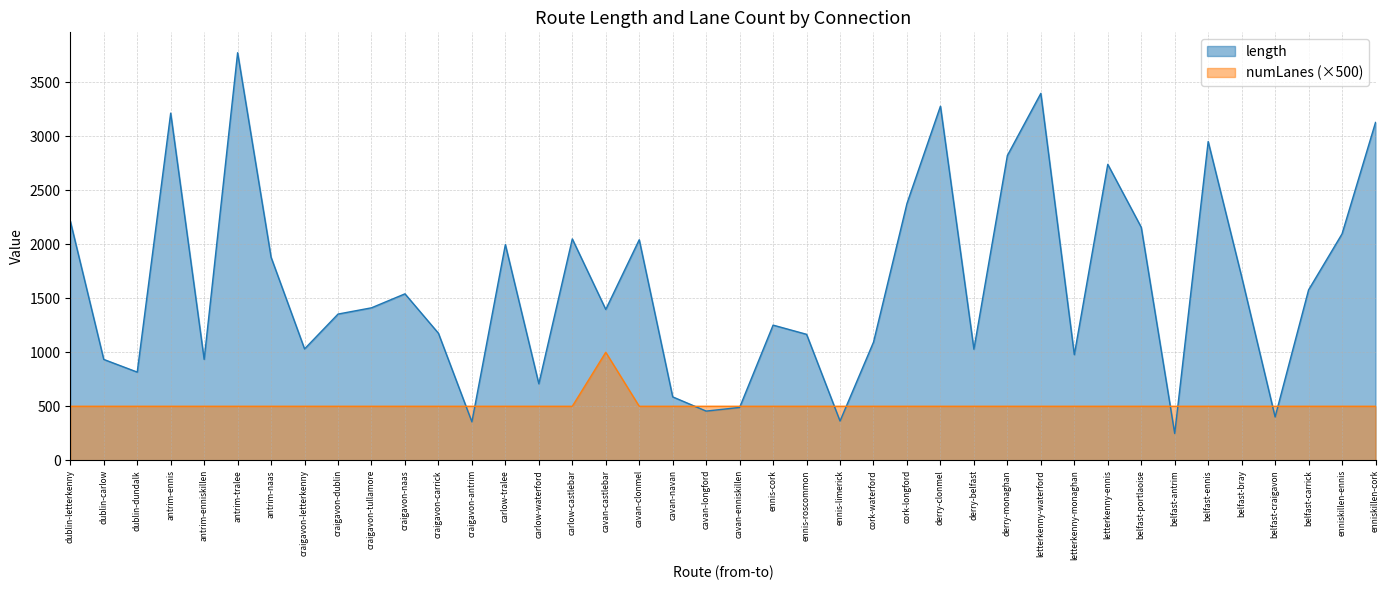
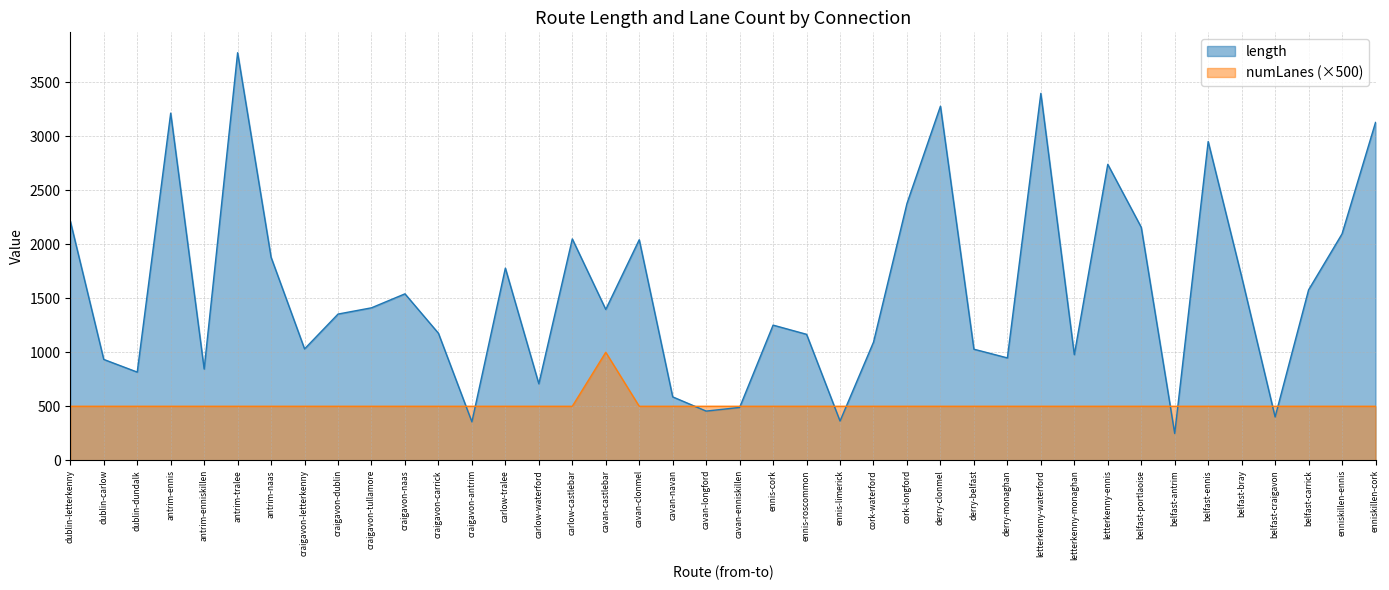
  {
    "length": {
      "dublin-letterkenny": 2220,
      "dublin-carlow": 930,
      "dublin-dundalk": 820,
      "antrim-ennis": 3210,
-     "antrim-enniskillen": 930,
+     "antrim-enniskillen": 850,
      "antrim-tralee": 3770,
      "antrim-naas": 1880,
      "craigavon-letterkenny": 1030,
      "craigavon-dublin": 1350,
      "craigavon-tullamore": 1410,
      "craigavon-naas": 1540,
      "craigavon-carrick": 1180,
      "craigavon-antrim": 360,
-     "carlow-tralee": 2000,
+     "carlow-tralee": 1780,
      "carlow-waterford": 710,
      "carlow-castlebar": 2050,
      "cavan-castlebar": 1400,
      "cavan-clonmel": 2040,
      "cavan-navan": 590,
      "cavan-longford": 460,
      "ennis-cork": 1250,
      "ennis-roscommon": 1170,
      "ennis-limerick": 360,
      "cork-waterford": 1090,
      "cork-longford": 2380,
      "derry-clonmel": 3280,
      "derry-belfast": 1030,
-     "derry-monaghan": 2820,
+     "derry-monaghan": 950,
      "letterkenny-waterford": 3400,
      "letterkenny-monaghan": 980,
      "letterkenny-ennis": 2740,
      "belfast-portlaoise": 2160,
      "belfast-antrim": 250,
      "belfast-ennis": 2950,
      "belfast-bray": 1700,
      "belfast-craigavon": 400,
      "belfast-carrick": 1580,
      "enniskillen-ennis": 2100,
      "enniskillen-cork": 3130
    },
    "numLanes (×500)": {
      "dublin-letterkenny": 500,
      "dublin-carlow": 500,
      "dublin-dundalk": 500,
      "antrim-ennis": 500,
      "antrim-enniskillen": 500,
      "antrim-tralee": 500,
      "antrim-naas": 500,
      "craigavon-letterkenny": 500,
      "craigavon-dublin": 500,
      "craigavon-tullamore": 500,
      "craigavon-naas": 500,
      "craigavon-carrick": 500,
      "craigavon-antrim": 500,
      "carlow-tralee": 500,
      "carlow-waterford": 500,
      "carlow-castlebar": 500,
      "cavan-castlebar": 1000,
      "cavan-clonmel": 500,
      "cavan-navan": 500,
      "cavan-longford": 500,
      "ennis-cork": 500,
      "ennis-roscommon": 500,
      "ennis-limerick": 500,
      "cork-waterford": 500,
      "cork-longford": 500,
      "derry-clonmel": 500,
      "derry-belfast": 500,
      "derry-monaghan": 500,
      "letterkenny-waterford": 500,
      "letterkenny-monaghan": 500,
      "letterkenny-ennis": 500,
      "belfast-portlaoise": 500,
      "belfast-antrim": 500,
      "belfast-ennis": 500,
      "belfast-bray": 500,
      "belfast-craigavon": 500,
      "belfast-carrick": 500,
      "enniskillen-ennis": 500,
      "enniskillen-cork": 500
    }
  }
